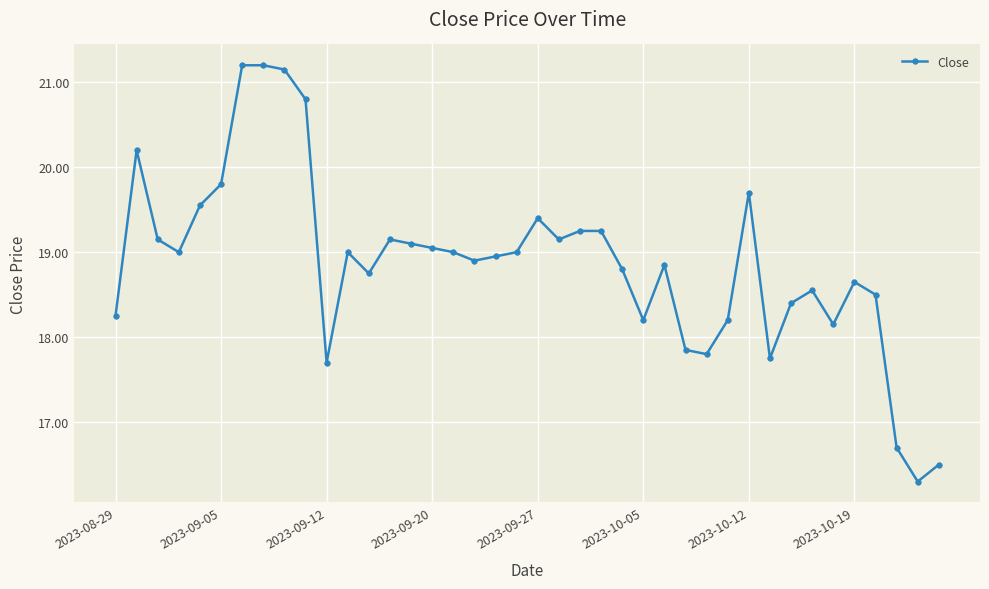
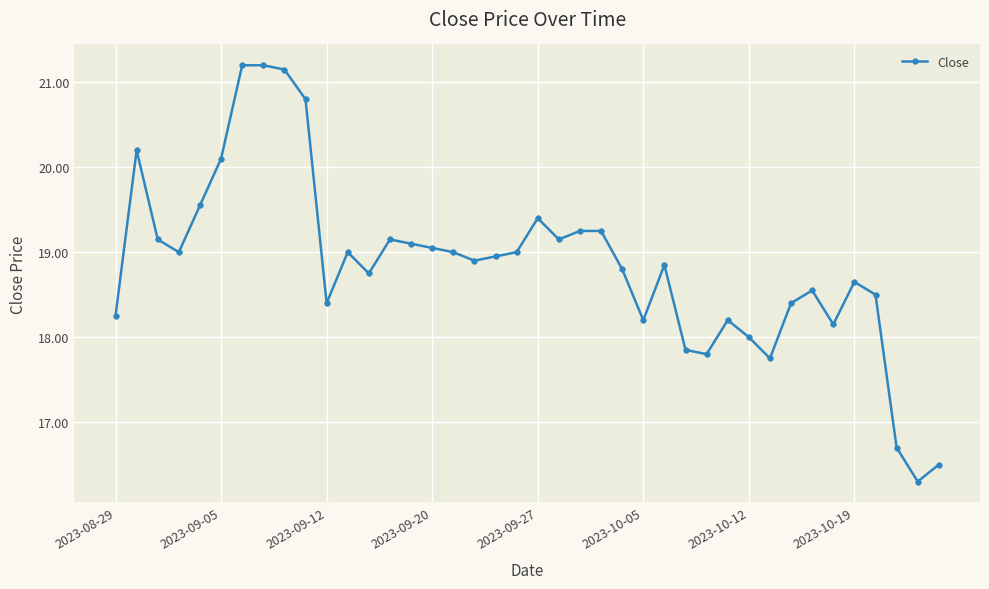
  {
    "2023-08-29": 18.3,
-   "2023-09-05": 19.8,
-   "2023-09-12": 17.7,
+   "2023-09-05": 20.1,
+   "2023-09-12": 18.4,
    "2023-09-20": 19.1,
    "2023-09-27": 19.4,
    "2023-10-05": 18.2,
-   "2023-10-12": 19.7,
+   "2023-10-12": 18.0,
    "2023-10-19": 18.7
  }
